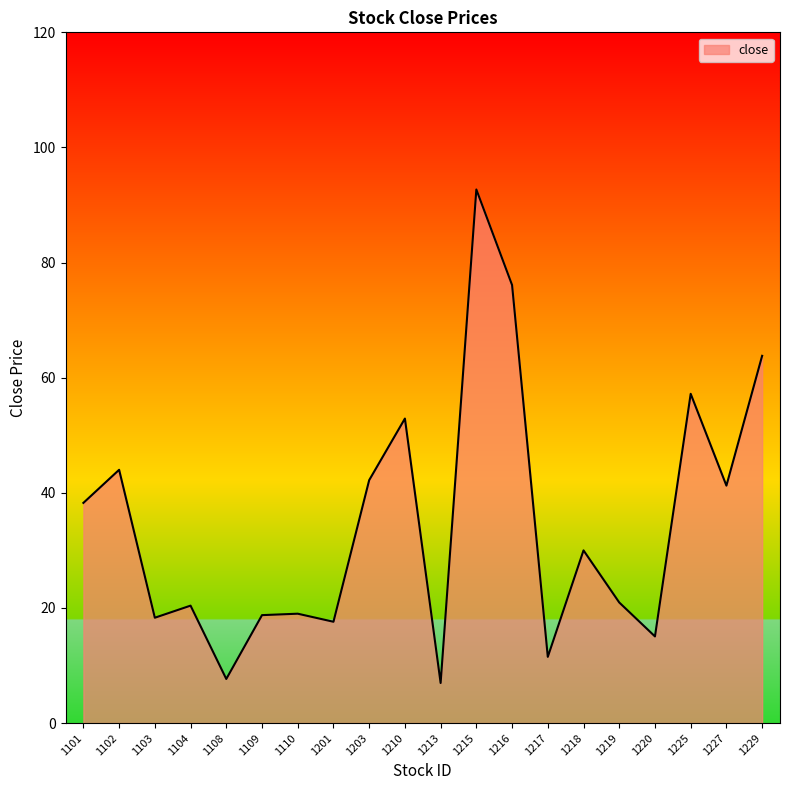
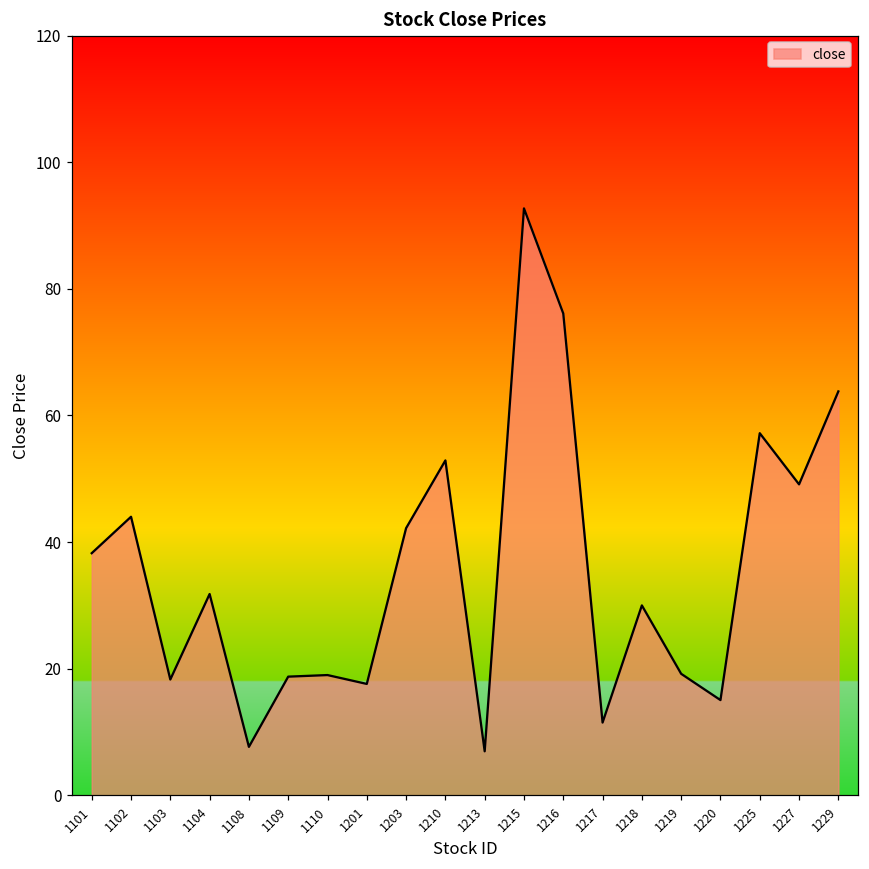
  {
    "1101": 38,
    "1102": 44,
    "1103": 18,
-   "1104": 20,
+   "1104": 32,
    "1108": 8,
    "1109": 19,
    "1110": 19,
    "1201": 18,
    "1203": 42,
    "1210": 53,
    "1213": 7,
    "1215": 93,
    "1216": 76,
    "1217": 12,
    "1218": 30,
-   "1219": 21,
+   "1219": 19,
    "1220": 15,
    "1225": 57,
-   "1227": 41,
+   "1227": 49,
    "1229": 64
  }
